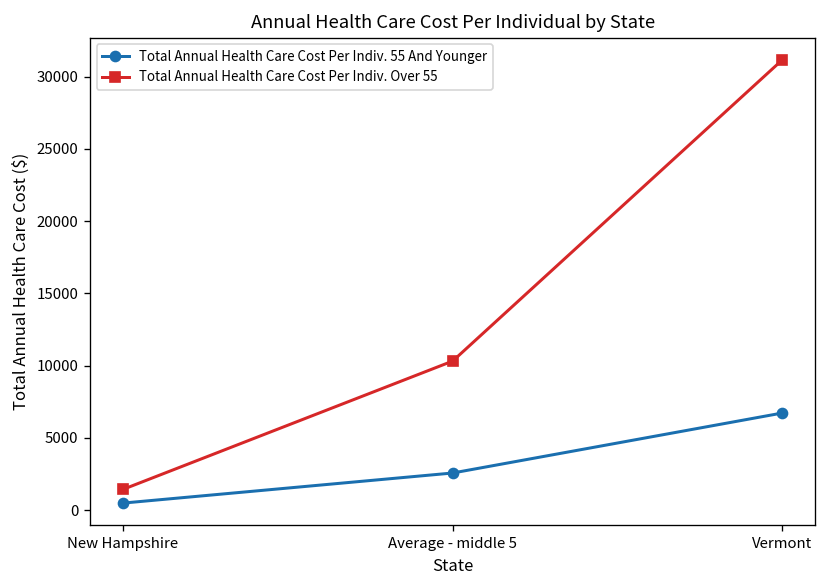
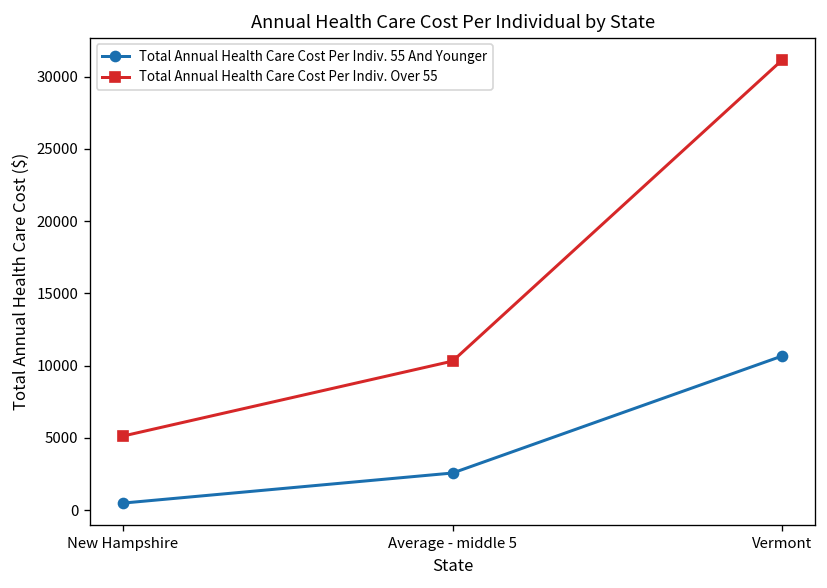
  {
    "Total Annual Health Care Cost Per Indiv. 55 And Younger": {
      "New Hampshire": 500,
      "Average - middle 5": 2600,
-     "Vermont": 6700
+     "Vermont": 10700
    },
    "Total Annual Health Care Cost Per Indiv. Over 55": {
-     "New Hampshire": 1400,
+     "New Hampshire": 5100,
      "Average - middle 5": 10300,
      "Vermont": 31200
    }
  }
